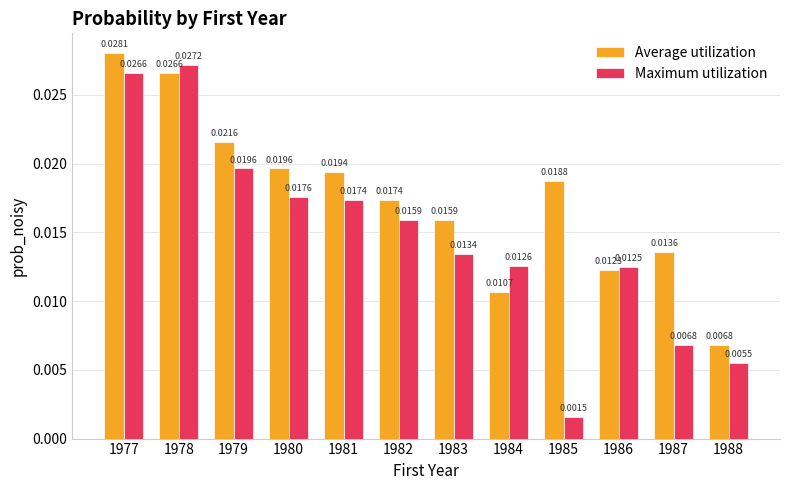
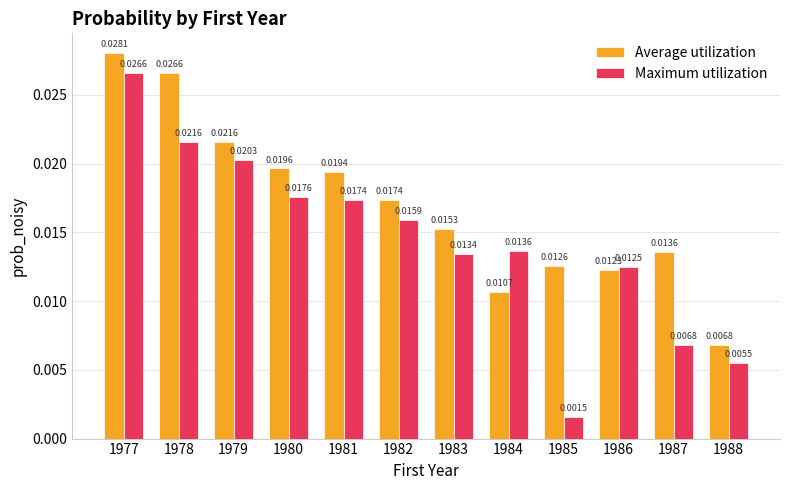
  {
    "Average utilization": {
      "1977": 0.0281,
      "1978": 0.0266,
      "1979": 0.0216,
      "1980": 0.0196,
      "1981": 0.0194,
      "1982": 0.0174,
-     "1983": 0.0159,
+     "1983": 0.0153,
      "1984": 0.0107,
-     "1985": 0.0188,
+     "1985": 0.0126,
      "1987": 0.0136,
      "1988": 0.0068
    },
    "Maximum utilization": {
      "1977": 0.0266,
-     "1978": 0.0272,
-     "1979": 0.0196,
+     "1978": 0.0216,
+     "1979": 0.0203,
      "1980": 0.0176,
      "1981": 0.0174,
      "1982": 0.0159,
      "1983": 0.0134,
-     "1984": 0.0126,
+     "1984": 0.0136,
      "1985": 0.0015,
      "1987": 0.0068,
      "1988": 0.0055
    }
  }
